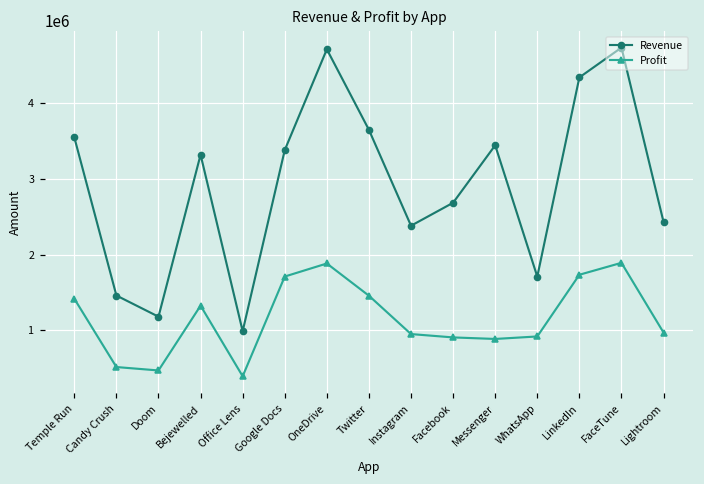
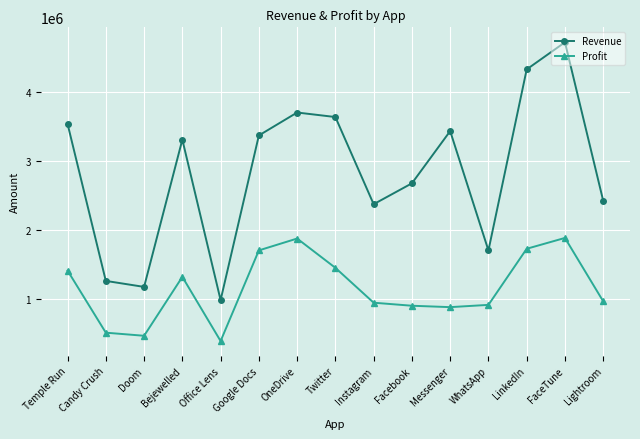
  {
    "Revenue": {
      "Temple Run": 3500000,
-     "Candy Crush": 1500000,
+     "Candy Crush": 1300000,
      "Doom": 1200000,
      "Bejewelled": 3300000,
      "Office Lens": 1000000,
      "Google Docs": 3400000,
-     "OneDrive": 4700000,
+     "OneDrive": 3700000,
      "Twitter": 3600000,
      "Instagram": 2400000,
      "Facebook": 2700000,
      "Messenger": 3400000,
      "WhatsApp": 1700000,
      "LinkedIn": 4300000,
      "Lightroom": 2400000
    },
    "Profit": {
      "Temple Run": 1400000,
      "Candy Crush": 500000,
      "Doom": 500000,
      "Bejewelled": 1300000,
      "Office Lens": 400000,
      "Google Docs": 1700000,
      "OneDrive": 1900000,
      "Twitter": 1500000,
      "Instagram": 1000000,
      "Facebook": 900000,
      "Messenger": 900000,
      "WhatsApp": 900000,
      "LinkedIn": 1700000,
      "FaceTune": 1900000,
      "Lightroom": 1000000
    }
  }
